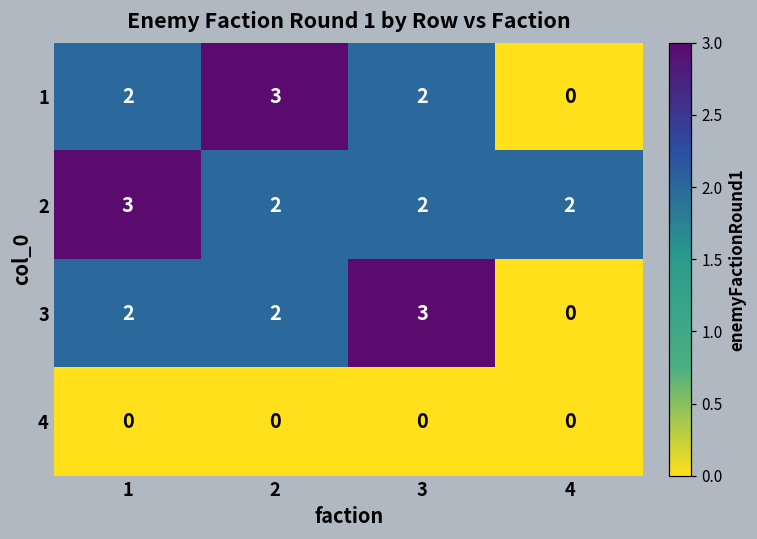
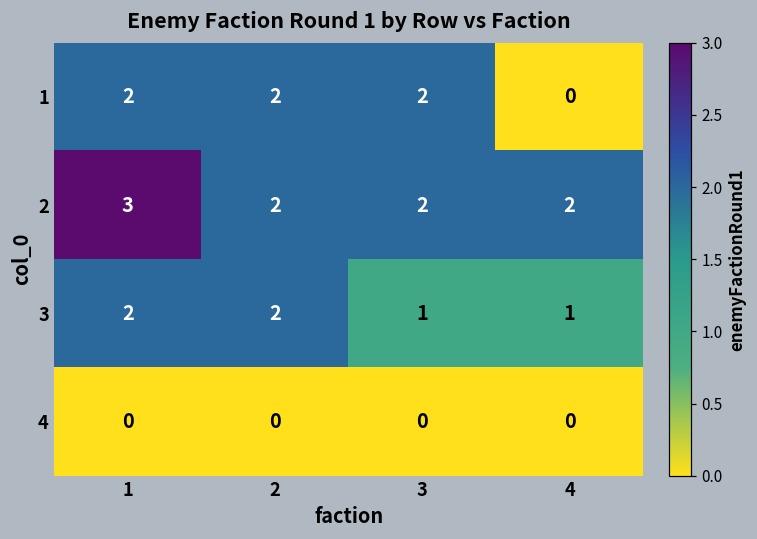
  {
    "1": {
      "1": 2,
-     "2": 3,
+     "2": 2,
      "3": 2,
      "4": 0
    },
    "2": {
      "1": 3,
      "2": 2,
      "3": 2,
      "4": 2
    },
    "3": {
      "1": 2,
      "2": 2,
-     "3": 3,
-     "4": 0
+     "3": 1,
+     "4": 1
    },
    "4": {
      "1": 0,
      "2": 0,
      "3": 0,
      "4": 0
    }
  }
